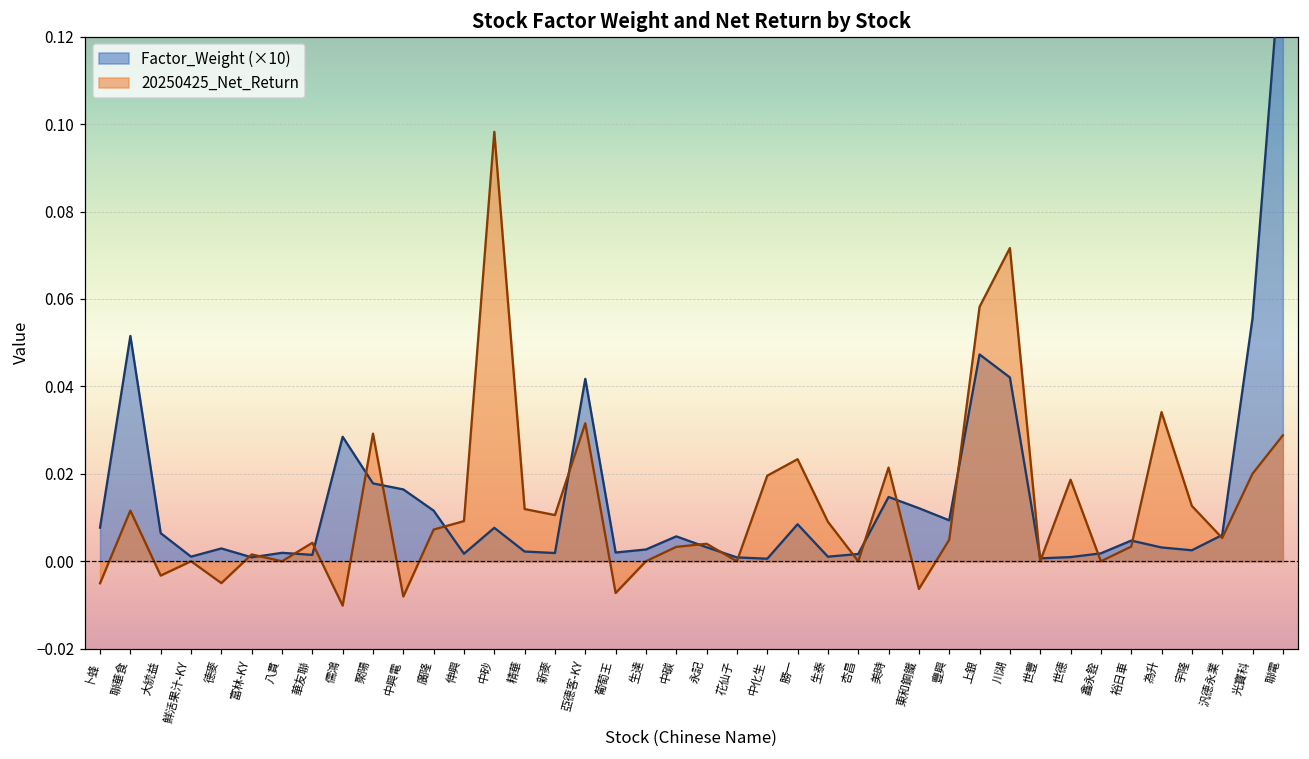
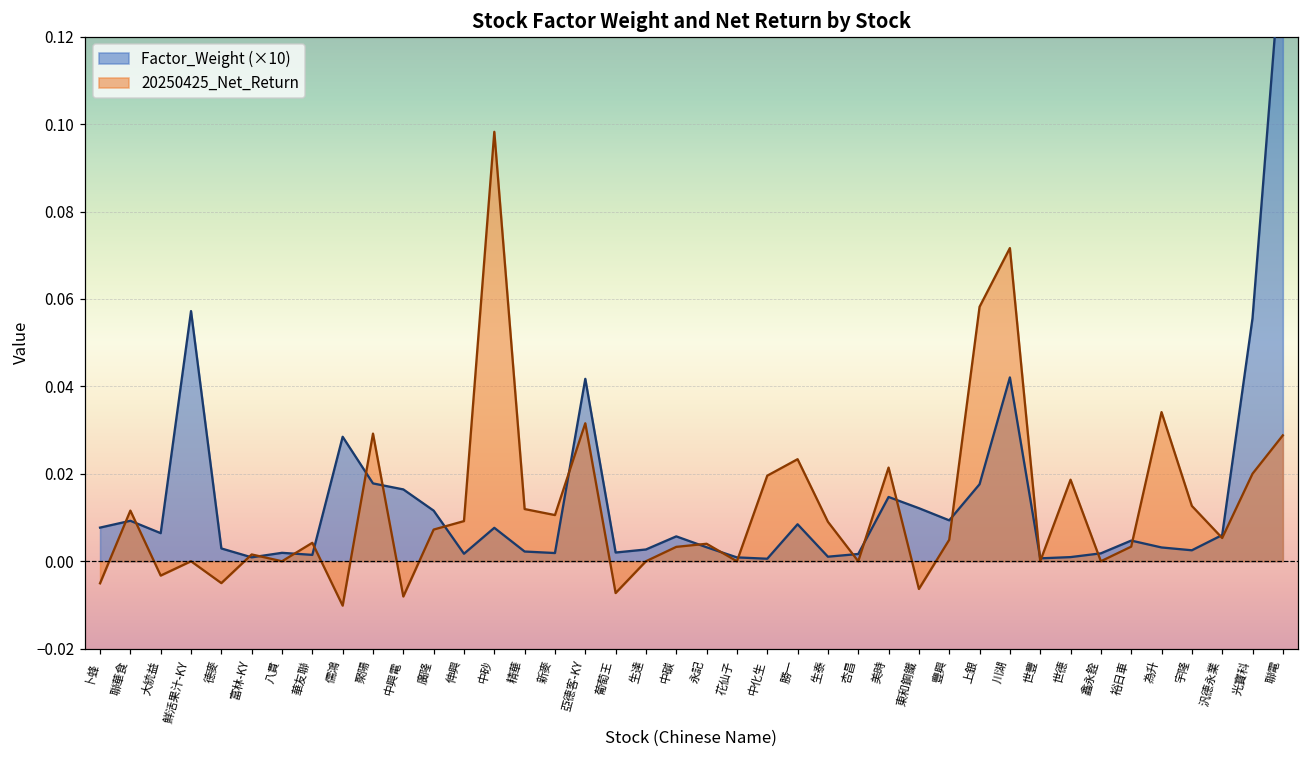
  {
    "Factor_Weight (×10)": {
      "卜蜂": 0.008,
-     "聯華食": 0.052,
+     "聯華食": 0.009,
      "大統益": 0.006,
-     "鮮活果汁-KY": 0.001,
+     "鮮活果汁-KY": 0.057,
      "德麥": 0.003,
      "富林-KY": 0.001,
      "八貫": 0.002,
      "華友聯": 0.001,
      "儒鴻": 0.028,
      "聚陽": 0.018,
      "中興電": 0.016,
      "廣隆": 0.012,
      "伸興": 0.002,
      "中砂": 0.008,
      "精華": 0.002,
      "新麥": 0.002,
      "亞德客-KY": 0.042,
      "葡萄王": 0.002,
      "生達": 0.003,
      "中碳": 0.006,
      "永記": 0.003,
      "花仙子": 0.001,
      "中化生": 0.001,
      "勝一": 0.008,
      "生泰": 0.001,
      "杏昌": 0.002,
      "美時": 0.015,
      "東和鋼鐵": 0.012,
      "豐興": 0.009,
-     "上銀": 0.047,
+     "上銀": 0.018,
      "川湖": 0.042,
      "世豐": 0.001,
      "世德": 0.001,
      "鑫永銓": 0.002,
      "裕日車": 0.005,
      "為升": 0.003,
      "宇隆": 0.003,
      "汎德永業": 0.006,
      "光寶科": 0.056
    }
  }
